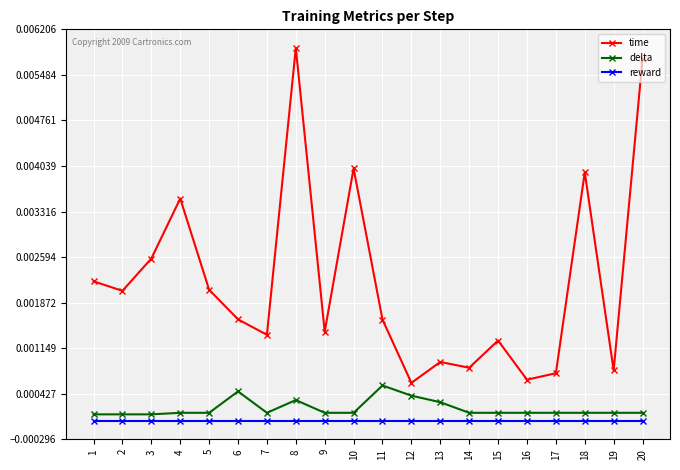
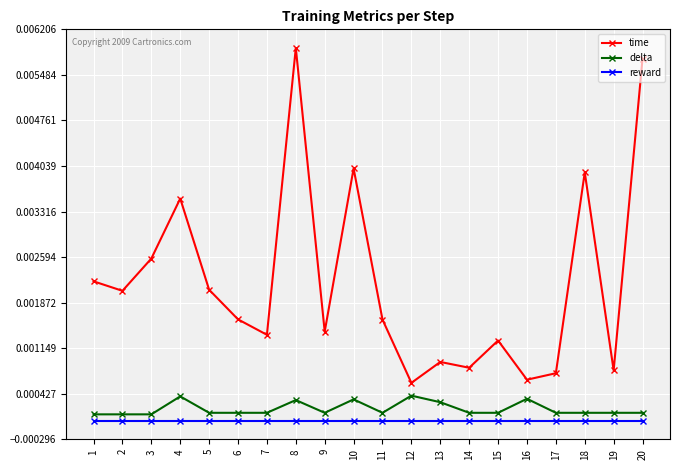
  {
    "time": {
      "1": 0.0022,
      "2": 0.0021,
      "3": 0.0026,
      "4": 0.0035,
      "5": 0.0021,
      "6": 0.0016,
      "7": 0.0014,
      "8": 0.0059,
      "9": 0.0014,
      "10": 0.0040,
      "11": 0.0016,
      "12": 0.0006,
      "13": 0.0009,
      "14": 0.0008,
      "15": 0.0013,
      "16": 0.0006,
      "17": 0.0008,
      "18": 0.0039,
      "19": 0.0008
    },
    "delta": {
      "1": 0.0001,
      "2": 0.0001,
      "3": 0.0001,
-     "4": 0.0001,
+     "4": 0.0004,
      "5": 0.0001,
-     "6": 0.0005,
+     "6": 0.0001,
      "7": 0.0001,
      "8": 0.0003,
      "9": 0.0001,
-     "10": 0.0001,
-     "11": 0.0006,
+     "10": 0.0003,
+     "11": 0.0001,
      "12": 0.0004,
      "13": 0.0003,
      "14": 0.0001,
      "15": 0.0001,
-     "16": 0.0001,
+     "16": 0.0003,
      "17": 0.0001,
      "18": 0.0001,
      "19": 0.0001,
      "20": 0.0001
    },
    "reward": {
      "1": 0.0000,
      "2": 0.0000,
      "3": 0.0000,
      "4": 0.0000,
      "5": 0.0000,
      "6": 0.0000,
      "7": 0.0000,
      "8": 0.0000,
      "9": 0.0000,
      "10": 0.0000,
      "11": 0.0000,
      "12": 0.0000,
      "13": 0.0000,
      "14": 0.0000,
      "15": 0.0000,
      "16": 0.0000,
      "17": 0.0000,
      "18": 0.0000,
      "19": 0.0000,
      "20": 0.0000
    }
  }
